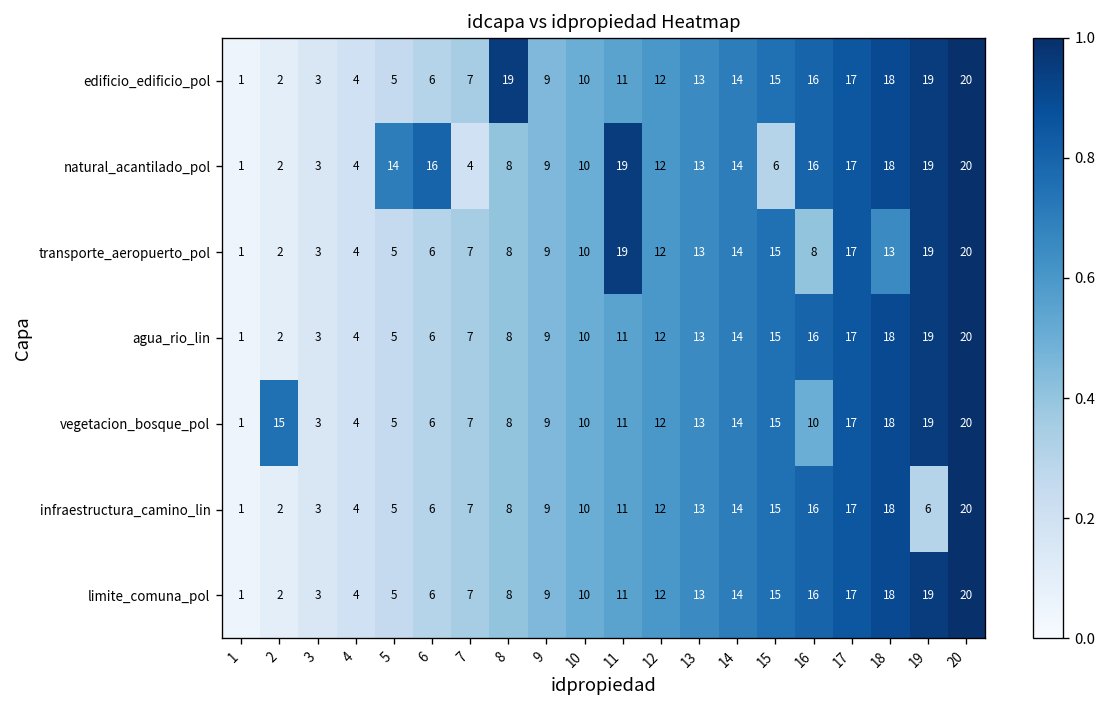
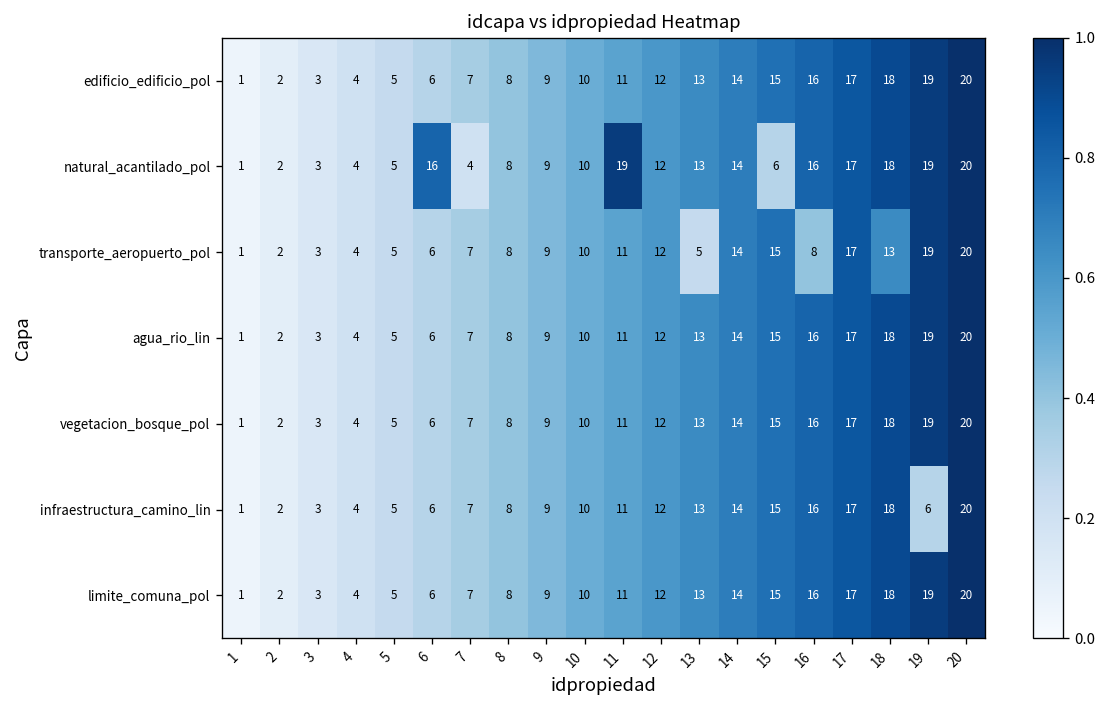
  {
    "edificio_edificio_pol": {
      "1": 1,
      "2": 2,
      "3": 3,
      "4": 4,
      "5": 5,
      "6": 6,
      "7": 7,
-     "8": 19,
+     "8": 8,
      "9": 9,
      "10": 10,
      "11": 11,
      "12": 12,
      "13": 13,
      "14": 14,
      "15": 15,
      "16": 16,
      "17": 17,
      "18": 18,
      "19": 19,
      "20": 20
    },
    "natural_acantilado_pol": {
      "1": 1,
      "2": 2,
      "3": 3,
      "4": 4,
-     "5": 14,
+     "5": 5,
      "6": 16,
      "7": 4,
      "8": 8,
      "9": 9,
      "10": 10,
      "11": 19,
      "12": 12,
      "13": 13,
      "14": 14,
      "15": 6,
      "16": 16,
      "17": 17,
      "18": 18,
      "19": 19,
      "20": 20
    },
    "transporte_aeropuerto_pol": {
      "1": 1,
      "2": 2,
      "3": 3,
      "4": 4,
      "5": 5,
      "6": 6,
      "7": 7,
      "8": 8,
      "9": 9,
      "10": 10,
-     "11": 19,
+     "11": 11,
      "12": 12,
-     "13": 13,
+     "13": 5,
      "14": 14,
      "15": 15,
      "16": 8,
      "17": 17,
      "18": 13,
      "19": 19,
      "20": 20
    },
    "agua_rio_lin": {
      "1": 1,
      "2": 2,
      "3": 3,
      "4": 4,
      "5": 5,
      "6": 6,
      "7": 7,
      "8": 8,
      "9": 9,
      "10": 10,
      "11": 11,
      "12": 12,
      "13": 13,
      "14": 14,
      "15": 15,
      "16": 16,
      "17": 17,
      "18": 18,
      "19": 19,
      "20": 20
    },
    "vegetacion_bosque_pol": {
      "1": 1,
-     "2": 15,
+     "2": 2,
      "3": 3,
      "4": 4,
      "5": 5,
      "6": 6,
      "7": 7,
      "8": 8,
      "9": 9,
      "10": 10,
      "11": 11,
      "12": 12,
      "13": 13,
      "14": 14,
      "15": 15,
-     "16": 10,
+     "16": 16,
      "17": 17,
      "18": 18,
      "19": 19,
      "20": 20
    },
    "infraestructura_camino_lin": {
      "1": 1,
      "2": 2,
      "3": 3,
      "4": 4,
      "5": 5,
      "6": 6,
      "7": 7,
      "8": 8,
      "9": 9,
      "10": 10,
      "11": 11,
      "12": 12,
      "13": 13,
      "14": 14,
      "15": 15,
      "16": 16,
      "17": 17,
      "18": 18,
      "19": 6,
      "20": 20
    },
    "limite_comuna_pol": {
      "1": 1,
      "2": 2,
      "3": 3,
      "4": 4,
      "5": 5,
      "6": 6,
      "7": 7,
      "8": 8,
      "9": 9,
      "10": 10,
      "11": 11,
      "12": 12,
      "13": 13,
      "14": 14,
      "15": 15,
      "16": 16,
      "17": 17,
      "18": 18,
      "19": 19,
      "20": 20
    }
  }
